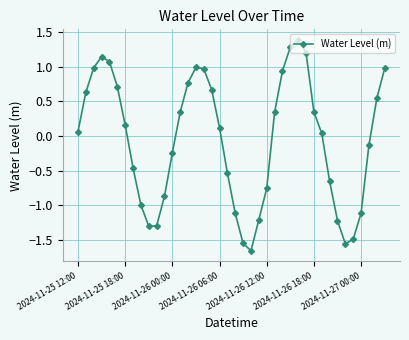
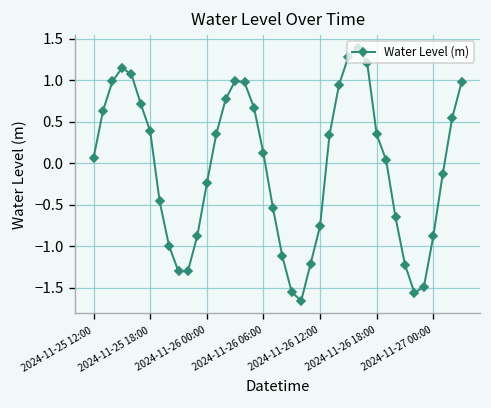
  {
    "2024-11-25 12:00": 0.1,
-   "2024-11-25 18:00": 0.2,
+   "2024-11-25 18:00": 0.4,
    "2024-11-26 00:00": -0.2,
    "2024-11-26 06:00": 0.1,
    "2024-11-26 12:00": -0.8,
    "2024-11-26 18:00": 0.3,
-   "2024-11-27 00:00": -1.1
+   "2024-11-27 00:00": -0.9
  }
